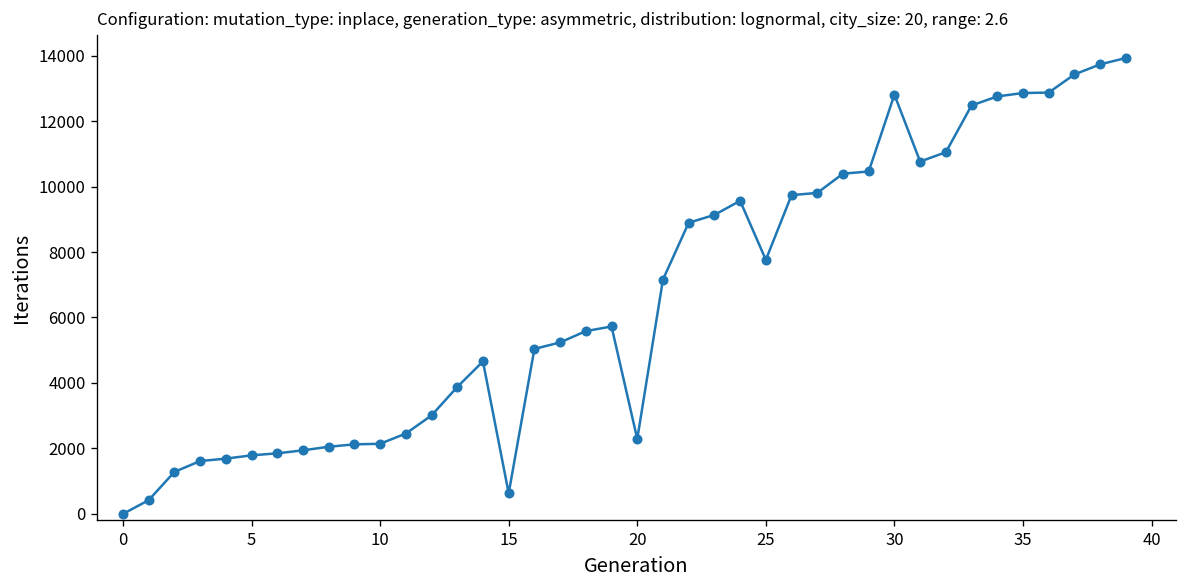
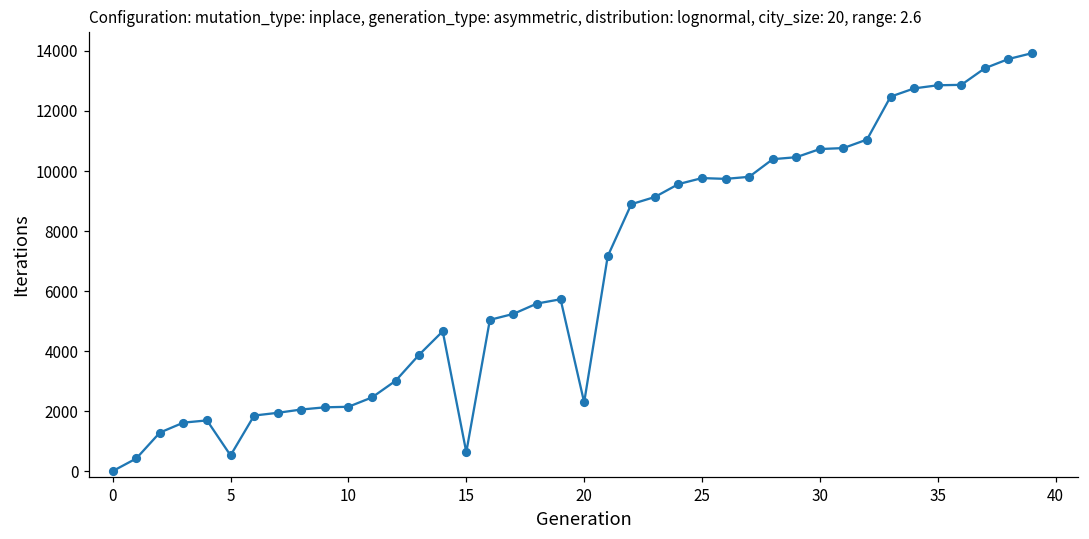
  {
    "0": 0,
-   "5": 1800,
+   "5": 500,
    "10": 2100,
    "15": 600,
    "20": 2300,
-   "25": 7800,
-   "30": 12800,
+   "25": 9800,
+   "30": 10700,
    "35": 12900
  }
